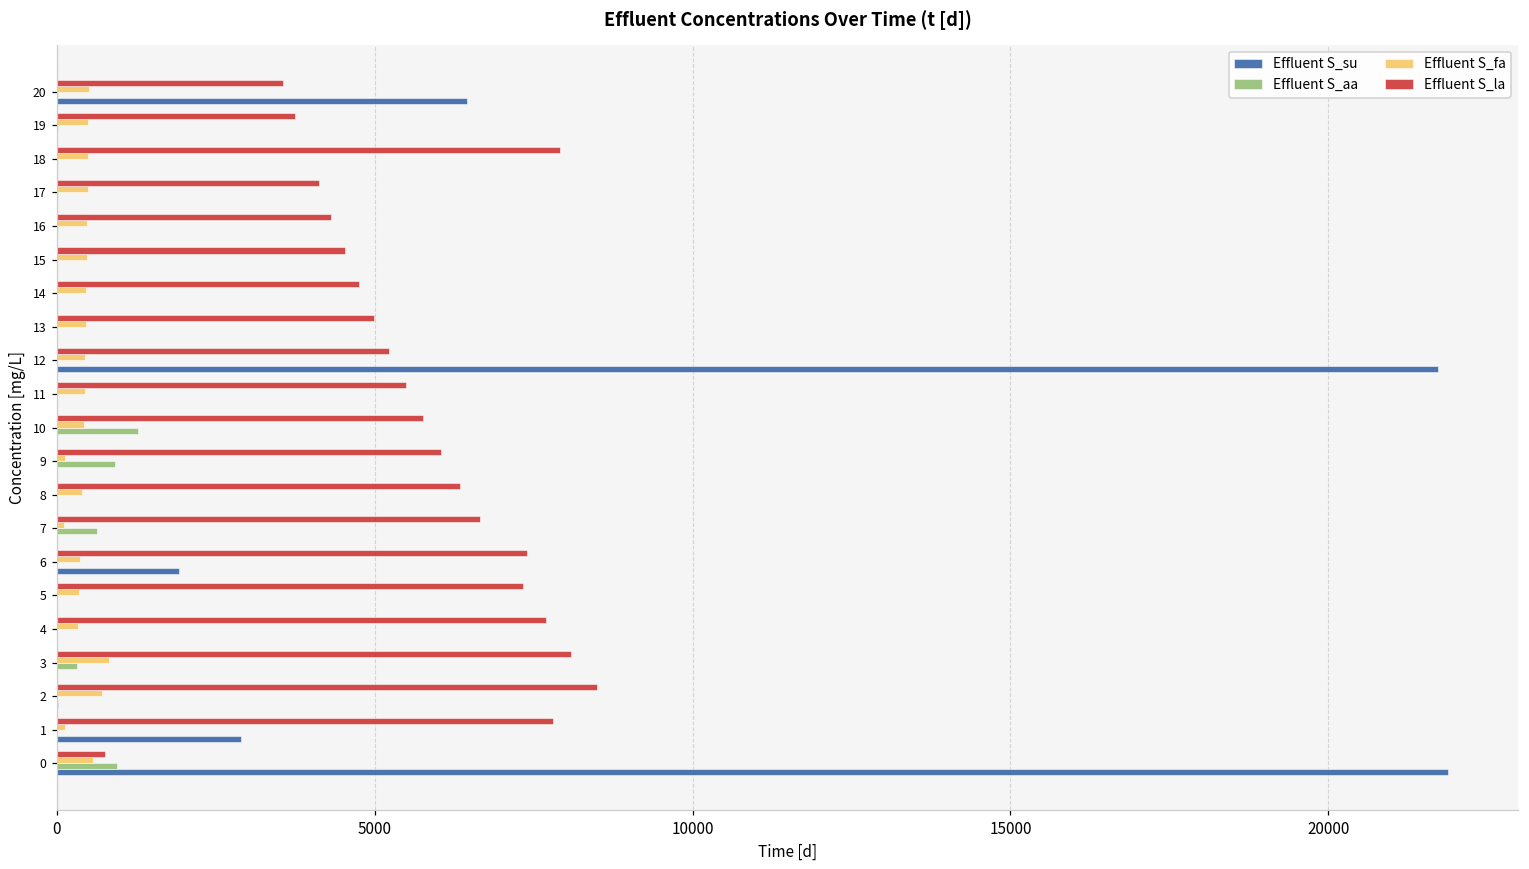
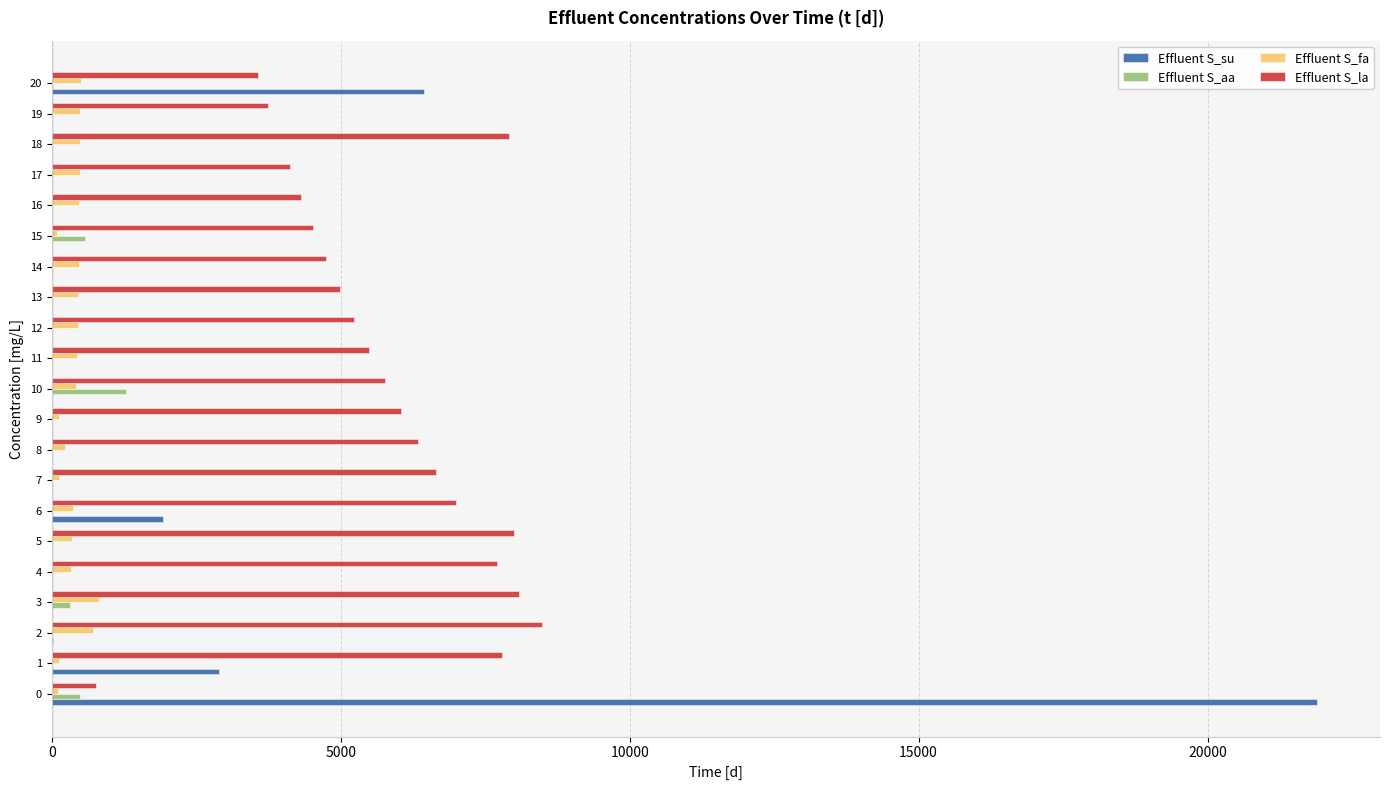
  {
    "Effluent S_su": {
      "20": 6400,
-     "12": 21700,
+     "12": 0,
      "6": 1900,
      "1": 2900,
      "0": 21900
    },
    "Effluent S_aa": {
-     "15": 0,
+     "15": 600,
      "10": 1300,
-     "9": 900,
-     "7": 600,
+     "9": 0,
+     "7": 0,
      "3": 300,
-     "0": 900
+     "0": 500
    },
    "Effluent S_fa": {
      "20": 500,
      "19": 500,
      "18": 500,
      "17": 500,
      "16": 500,
-     "15": 500,
+     "15": 100,
      "14": 500,
      "13": 500,
      "12": 400,
      "11": 400,
      "10": 400,
      "9": 100,
-     "8": 400,
+     "8": 200,
      "7": 100,
      "6": 400,
      "5": 300,
      "4": 300,
      "3": 800,
      "2": 700,
      "1": 100,
-     "0": 600
+     "0": 100
    },
    "Effluent S_la": {
      "20": 3600,
      "19": 3700,
      "18": 7900,
      "17": 4100,
      "16": 4300,
      "15": 4500,
      "14": 4800,
      "13": 5000,
      "12": 5200,
      "11": 5500,
      "10": 5800,
      "9": 6000,
      "8": 6300,
      "7": 6700,
-     "6": 7400,
-     "5": 7300,
+     "6": 7000,
+     "5": 8000,
      "4": 7700,
      "3": 8100,
      "2": 8500,
      "1": 7800,
      "0": 800
    }
  }
